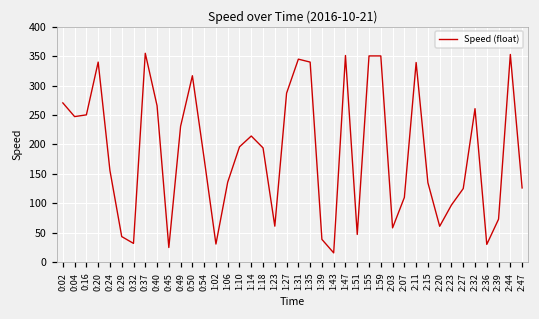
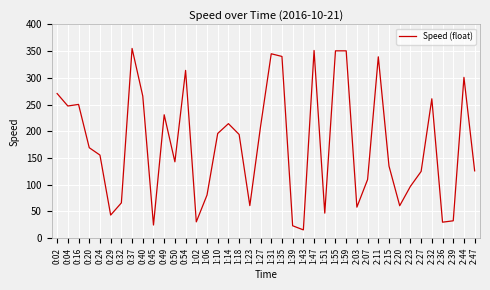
  {
    "0:02": 270,
    "0:04": 250,
    "0:16": 250,
-   "0:20": 340,
+   "0:20": 170,
    "0:24": 160,
    "0:29": 40,
-   "0:32": 30,
+   "0:32": 70,
    "0:37": 360,
    "0:40": 270,
    "0:45": 20,
    "0:49": 230,
-   "0:50": 320,
-   "0:54": 180,
+   "0:50": 140,
+   "0:54": 310,
    "1:02": 30,
-   "1:06": 140,
+   "1:06": 80,
    "1:10": 200,
    "1:14": 210,
    "1:18": 190,
    "1:23": 60,
-   "1:27": 290,
+   "1:27": 210,
    "1:31": 350,
    "1:35": 340,
-   "1:39": 40,
+   "1:39": 20,
    "1:43": 20,
    "1:47": 350,
    "1:51": 50,
    "1:55": 350,
    "1:59": 350,
    "2:03": 60,
    "2:07": 110,
    "2:11": 340,
    "2:15": 130,
    "2:20": 60,
    "2:23": 100,
    "2:27": 120,
    "2:32": 260,
    "2:36": 30,
-   "2:39": 70,
-   "2:44": 350,
+   "2:39": 30,
+   "2:44": 300,
    "2:47": 130
  }
